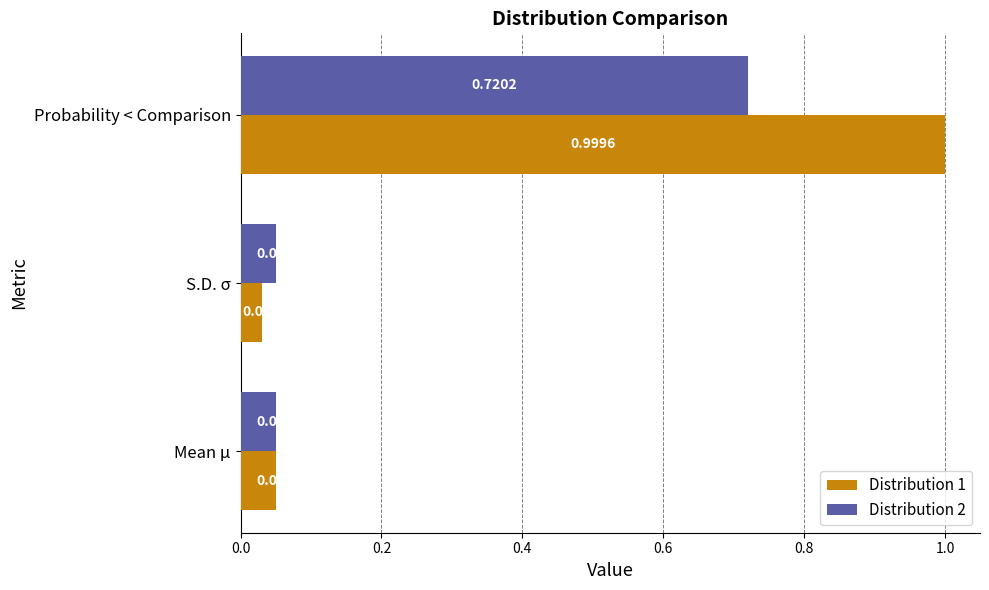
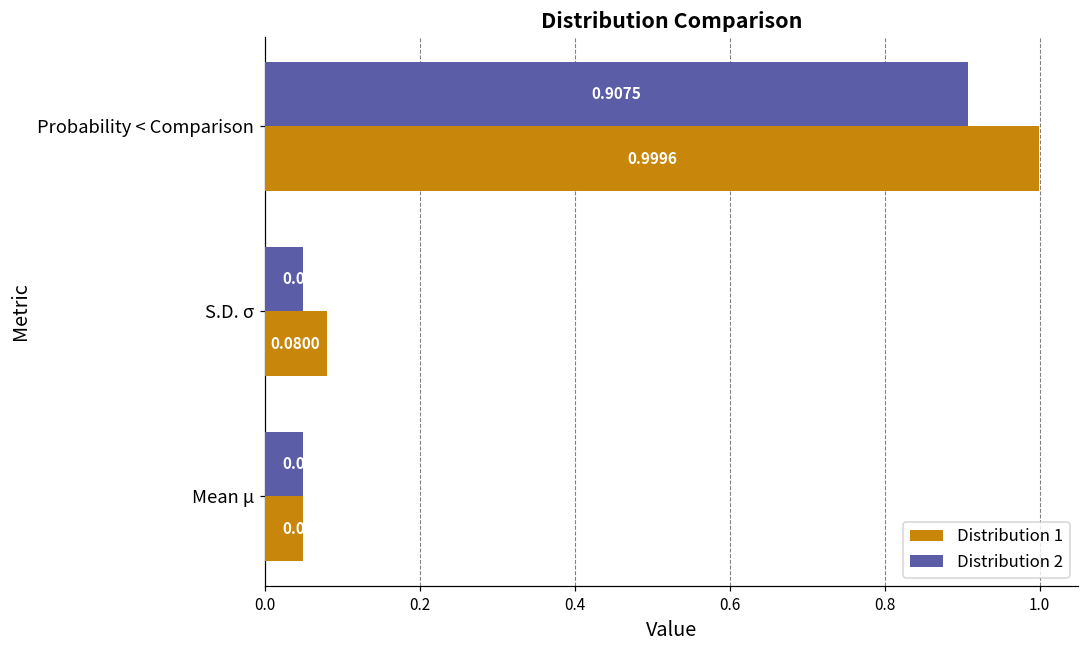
  {
    "Distribution 1": {
-     "S.D. σ": 0.03,
+     "S.D. σ": 0.08,
      "Mean μ": 0.05
    },
    "Distribution 2": {
-     "Probability < Comparison": 0.7202
+     "Probability < Comparison": 0.9075
    }
  }
